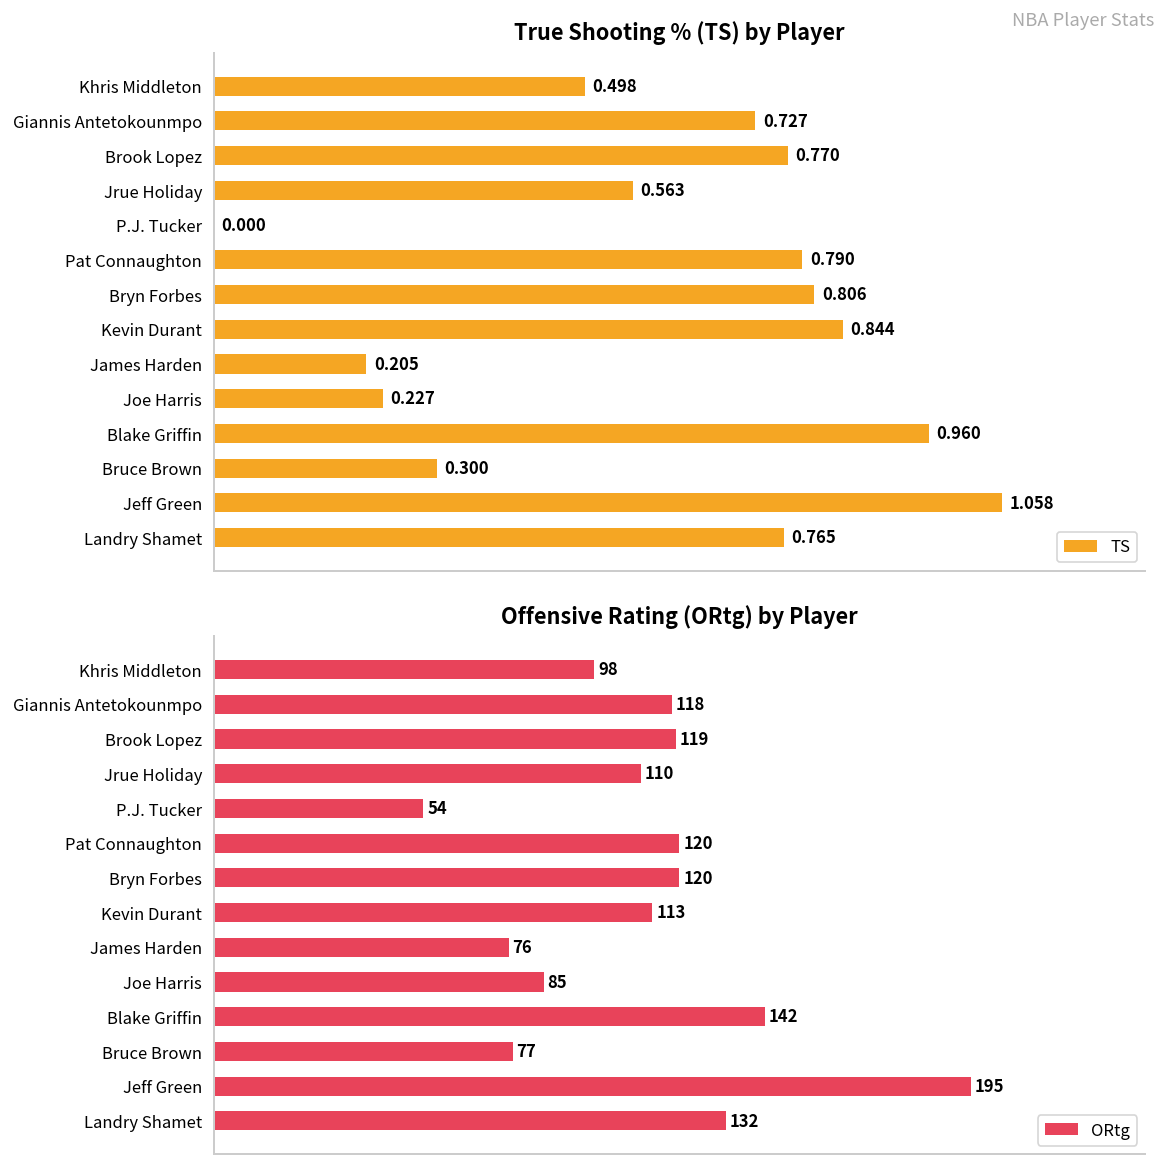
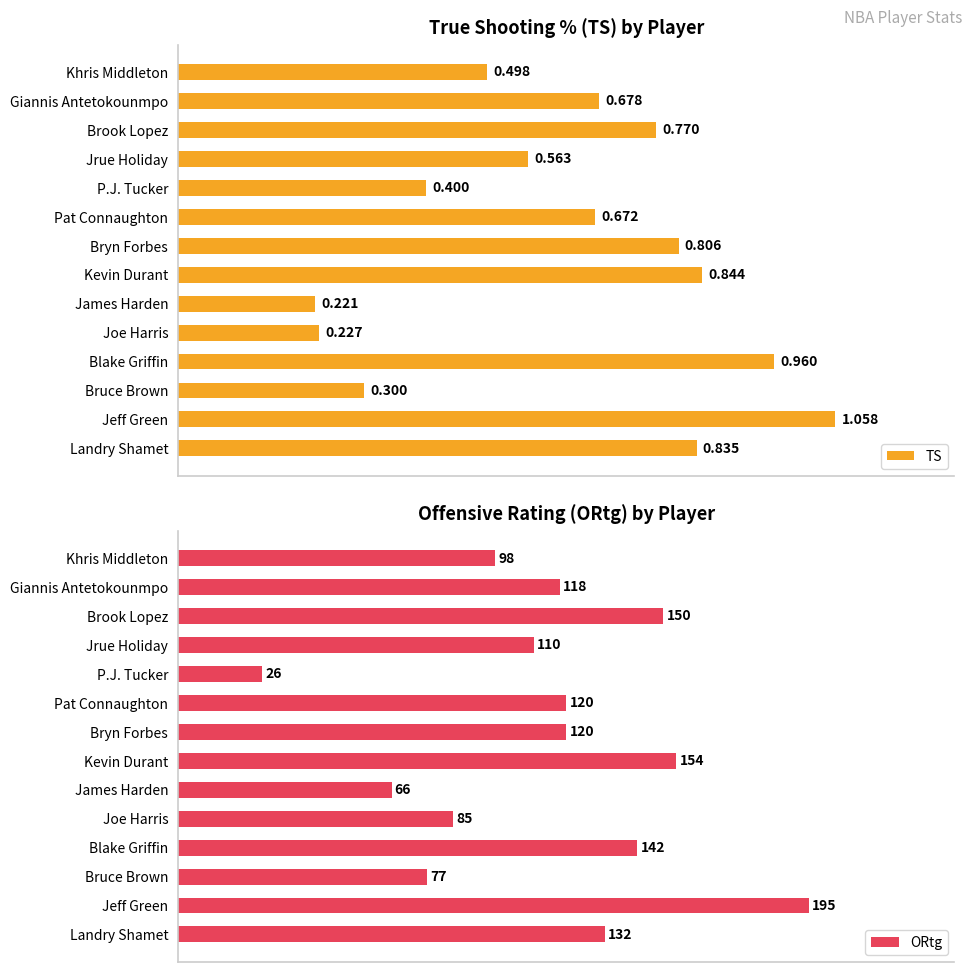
  {
    "True Shooting % (TS) by Player": {
      "Khris Middleton": 0.498,
-     "Giannis Antetokounmpo": 0.727,
+     "Giannis Antetokounmpo": 0.678,
      "Brook Lopez": 0.770,
      "Jrue Holiday": 0.563,
-     "P.J. Tucker": 0.000,
-     "Pat Connaughton": 0.790,
+     "P.J. Tucker": 0.400,
+     "Pat Connaughton": 0.672,
      "Bryn Forbes": 0.806,
      "Kevin Durant": 0.844,
-     "James Harden": 0.205,
+     "James Harden": 0.221,
      "Joe Harris": 0.227,
      "Blake Griffin": 0.960,
      "Bruce Brown": 0.300,
      "Jeff Green": 1.058,
-     "Landry Shamet": 0.765
+     "Landry Shamet": 0.835
    },
    "Offensive Rating (ORtg) by Player": {
      "Khris Middleton": 98,
      "Giannis Antetokounmpo": 118,
-     "Brook Lopez": 119,
+     "Brook Lopez": 150,
      "Jrue Holiday": 110,
-     "P.J. Tucker": 54,
+     "P.J. Tucker": 26,
      "Pat Connaughton": 120,
      "Bryn Forbes": 120,
-     "Kevin Durant": 113,
-     "James Harden": 76,
+     "Kevin Durant": 154,
+     "James Harden": 66,
      "Joe Harris": 85,
      "Blake Griffin": 142,
      "Bruce Brown": 77,
      "Jeff Green": 195,
      "Landry Shamet": 132
    }
  }
